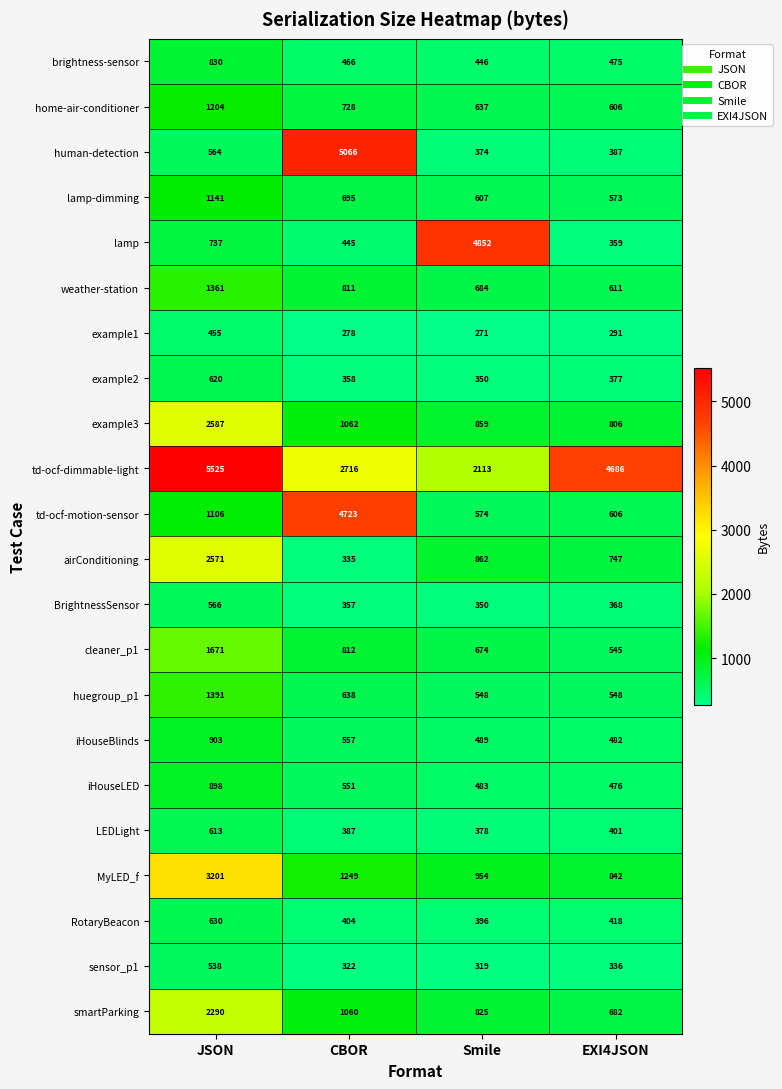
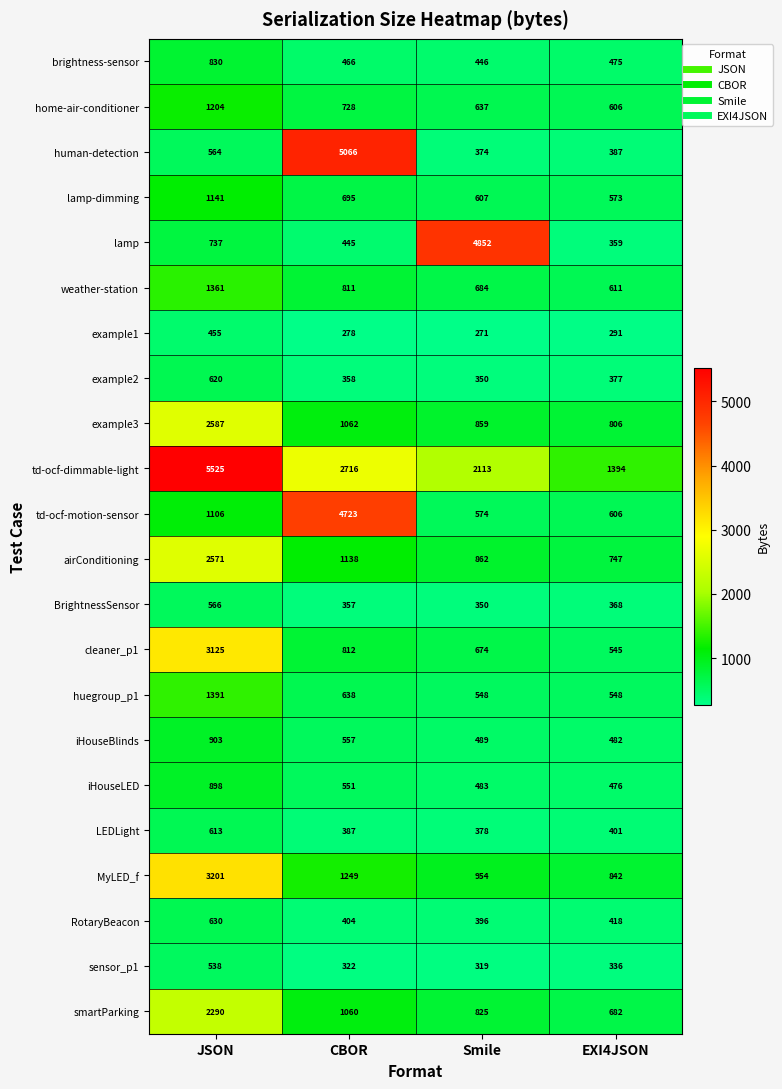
  {
    "brightness-sensor": {
      "JSON": 830,
      "CBOR": 466,
      "Smile": 446,
      "EXI4JSON": 475
    },
    "home-air-conditioner": {
      "JSON": 1204,
      "CBOR": 728,
      "Smile": 637,
      "EXI4JSON": 606
    },
    "human-detection": {
      "JSON": 564,
      "CBOR": 5066,
      "Smile": 374,
      "EXI4JSON": 387
    },
    "lamp-dimming": {
      "JSON": 1141,
      "CBOR": 695,
      "Smile": 607,
      "EXI4JSON": 573
    },
    "lamp": {
      "JSON": 737,
      "CBOR": 445,
      "Smile": 4852,
      "EXI4JSON": 359
    },
    "weather-station": {
      "JSON": 1361,
      "CBOR": 811,
      "Smile": 684,
      "EXI4JSON": 611
    },
    "example1": {
      "JSON": 455,
      "CBOR": 278,
      "Smile": 271,
      "EXI4JSON": 291
    },
    "example2": {
      "JSON": 620,
      "CBOR": 358,
      "Smile": 350,
      "EXI4JSON": 377
    },
    "example3": {
      "JSON": 2587,
      "CBOR": 1062,
      "Smile": 859,
      "EXI4JSON": 806
    },
    "td-ocf-dimmable-light": {
      "JSON": 5525,
      "CBOR": 2716,
      "Smile": 2113,
-     "EXI4JSON": 4686
+     "EXI4JSON": 1394
    },
    "td-ocf-motion-sensor": {
      "JSON": 1106,
      "CBOR": 4723,
      "Smile": 574,
      "EXI4JSON": 606
    },
    "airConditioning": {
      "JSON": 2571,
-     "CBOR": 335,
+     "CBOR": 1138,
      "Smile": 862,
      "EXI4JSON": 747
    },
    "BrightnessSensor": {
      "JSON": 566,
      "CBOR": 357,
      "Smile": 350,
      "EXI4JSON": 368
    },
    "cleaner_p1": {
-     "JSON": 1671,
+     "JSON": 3125,
      "CBOR": 812,
      "Smile": 674,
      "EXI4JSON": 545
    },
    "huegroup_p1": {
      "JSON": 1391,
      "CBOR": 638,
      "Smile": 548,
      "EXI4JSON": 548
    },
    "iHouseBlinds": {
      "JSON": 903,
      "CBOR": 557,
      "Smile": 489,
      "EXI4JSON": 482
    },
    "iHouseLED": {
      "JSON": 898,
      "CBOR": 551,
      "Smile": 483,
      "EXI4JSON": 476
    },
    "LEDLight": {
      "JSON": 613,
      "CBOR": 387,
      "Smile": 378,
      "EXI4JSON": 401
    },
    "MyLED_f": {
      "JSON": 3201,
      "CBOR": 1249,
      "Smile": 954,
      "EXI4JSON": 842
    },
    "RotaryBeacon": {
      "JSON": 630,
      "CBOR": 404,
      "Smile": 396,
      "EXI4JSON": 418
    },
    "sensor_p1": {
      "JSON": 538,
      "CBOR": 322,
      "Smile": 319,
      "EXI4JSON": 336
    },
    "smartParking": {
      "JSON": 2290,
      "CBOR": 1060,
      "Smile": 825,
      "EXI4JSON": 682
    }
  }
